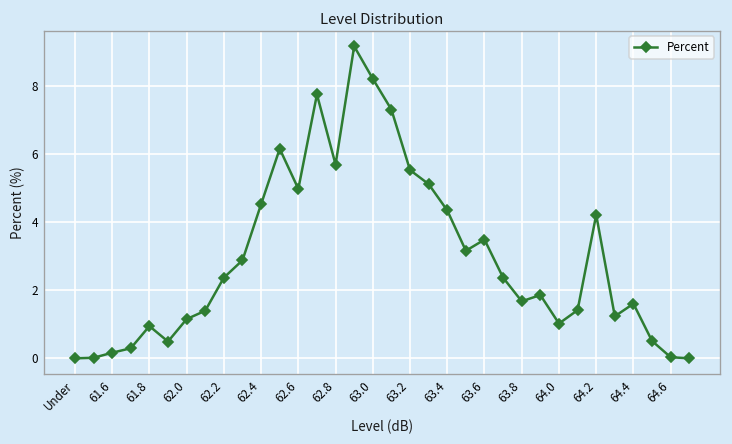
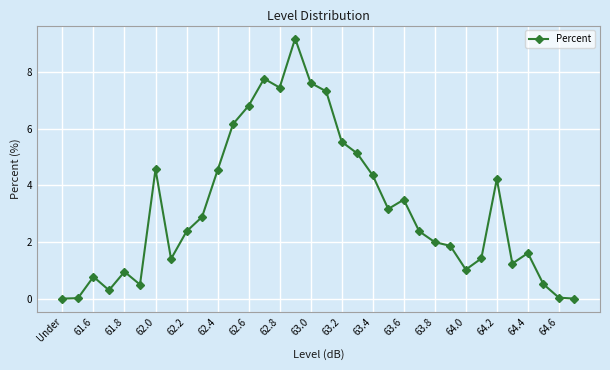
  {
    "Under": 0.0,
-   "61.6": 0.2,
+   "61.6": 0.8,
    "61.8": 0.9,
-   "62.0": 1.2,
+   "62.0": 4.6,
    "62.2": 2.4,
    "62.4": 4.5,
-   "62.6": 5.0,
-   "62.8": 5.7,
-   "63.0": 8.2,
+   "62.6": 6.8,
+   "62.8": 7.4,
+   "63.0": 7.6,
    "63.2": 5.5,
    "63.4": 4.3,
    "63.6": 3.5,
-   "63.8": 1.7,
+   "63.8": 2.0,
    "64.0": 1.0,
    "64.2": 4.2,
    "64.4": 1.6,
    "64.6": 0.0
  }
